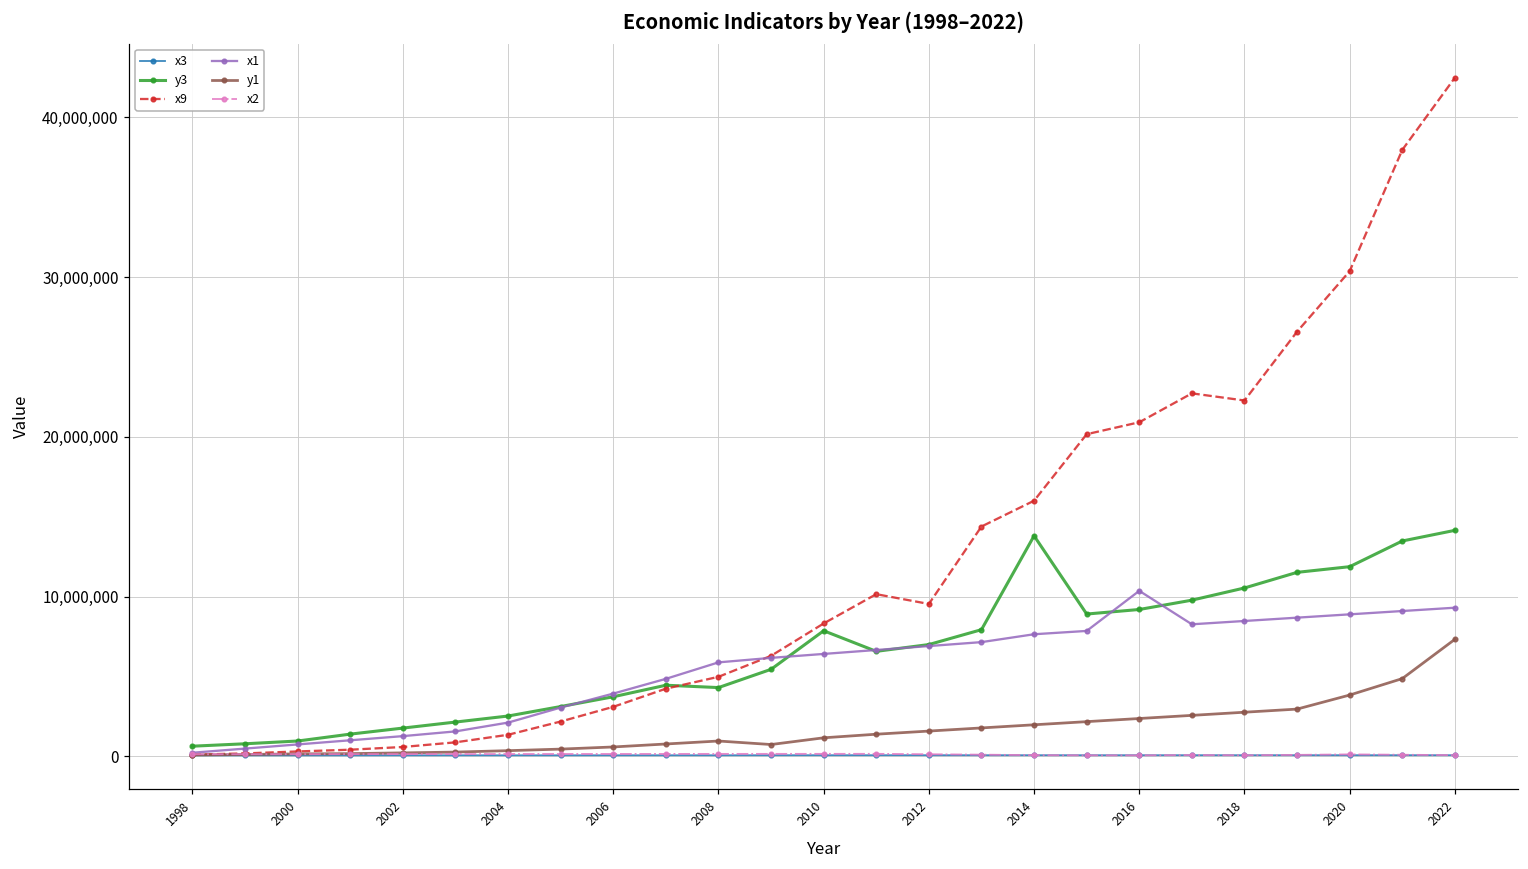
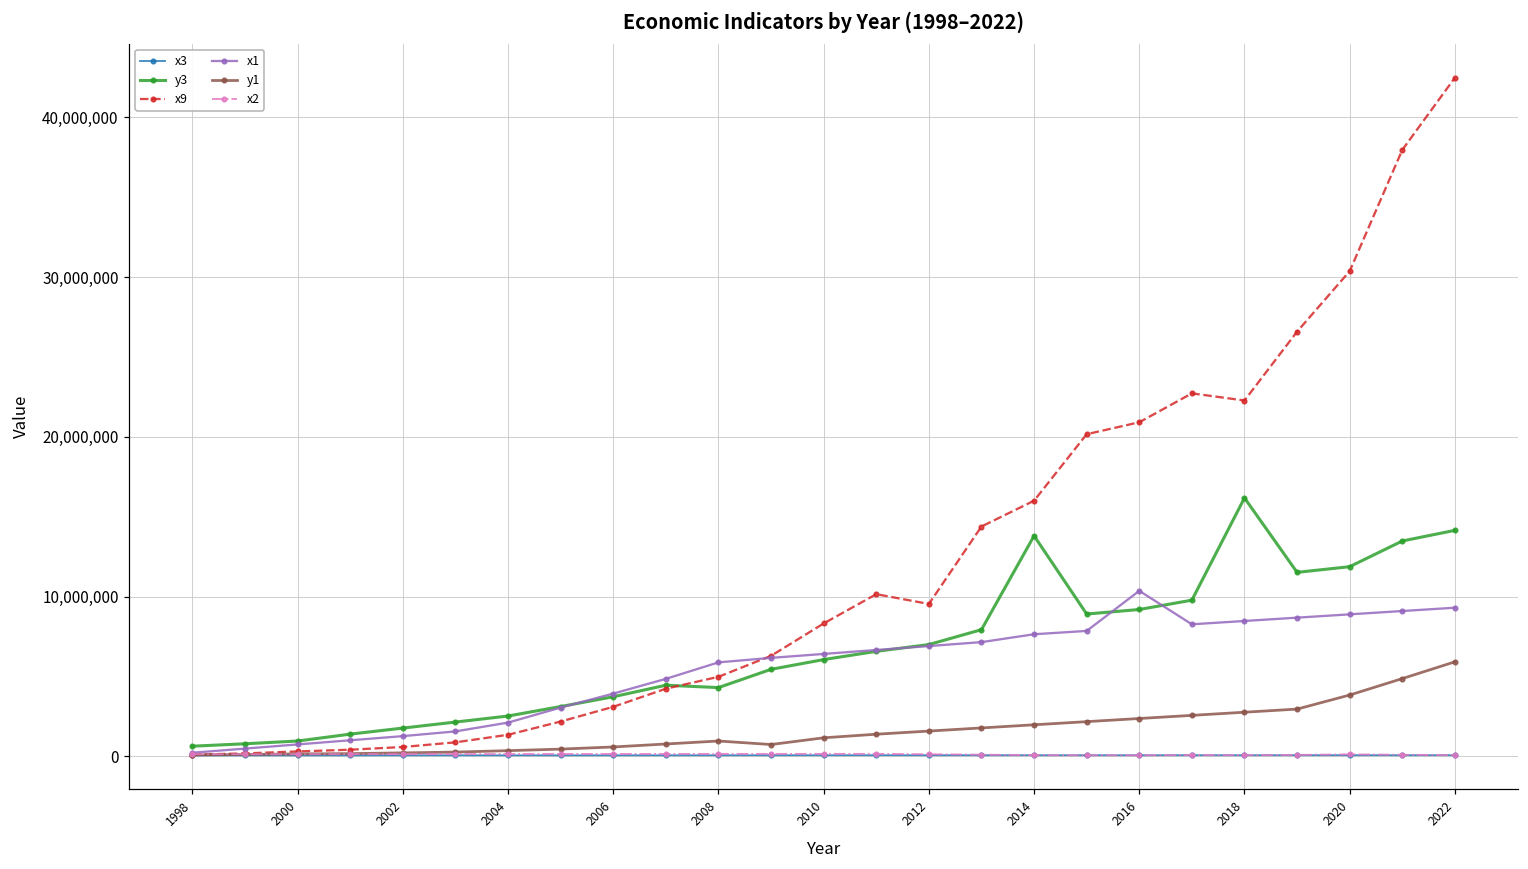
  {
    "y3": {
      "1998": "600,000",
      "2000": "1,000,000",
      "2002": "1,800,000",
      "2004": "2,500,000",
      "2006": "3,700,000",
      "2008": "4,300,000",
-     "2010": "7,900,000",
+     "2010": "6,100,000",
      "2014": "13,800,000",
      "2016": "9,200,000",
-     "2018": "10,500,000",
+     "2018": "16,200,000",
      "2020": "11,900,000",
      "2022": "14,100,000"
    },
    "x9": {
      "2002": "600,000",
      "2004": "1,400,000",
      "2006": "3,100,000",
      "2008": "5,000,000",
      "2010": "8,300,000",
      "2012": "9,500,000",
      "2014": "16,000,000",
      "2016": "20,900,000",
      "2018": "22,300,000",
      "2020": "30,400,000",
      "2022": "42,500,000"
    },
    "x1": {
      "2000": "700,000",
      "2002": "1,300,000",
      "2004": "2,100,000",
      "2006": "3,900,000",
      "2008": "5,900,000",
      "2010": "6,400,000",
      "2014": "7,600,000",
      "2016": "10,400,000",
      "2018": "8,500,000",
      "2020": "8,900,000",
      "2022": "9,300,000"
    },
    "y1": {
      "2004": "400,000",
      "2006": "600,000",
      "2008": "1,000,000",
      "2010": "1,200,000",
      "2012": "1,600,000",
      "2014": "2,000,000",
      "2016": "2,400,000",
      "2018": "2,800,000",
      "2020": "3,800,000",
-     "2022": "7,300,000"
+     "2022": "5,900,000"
    }
  }
